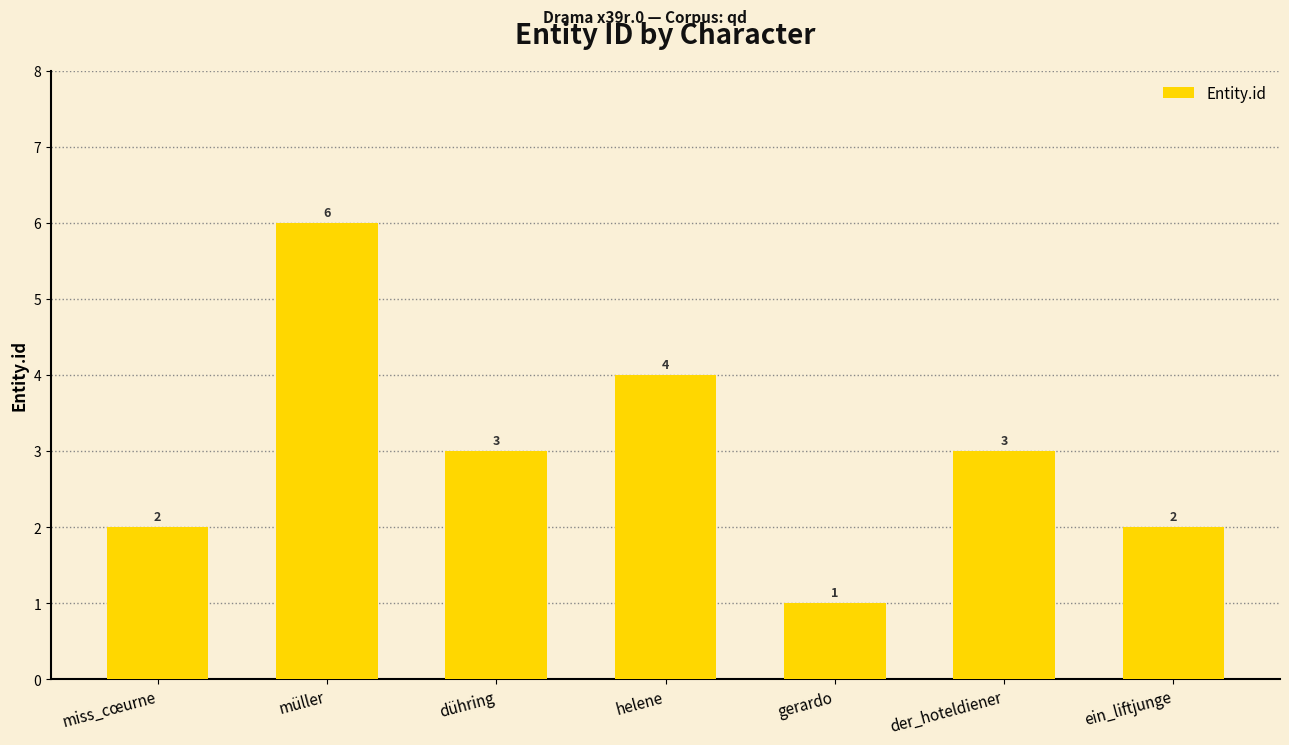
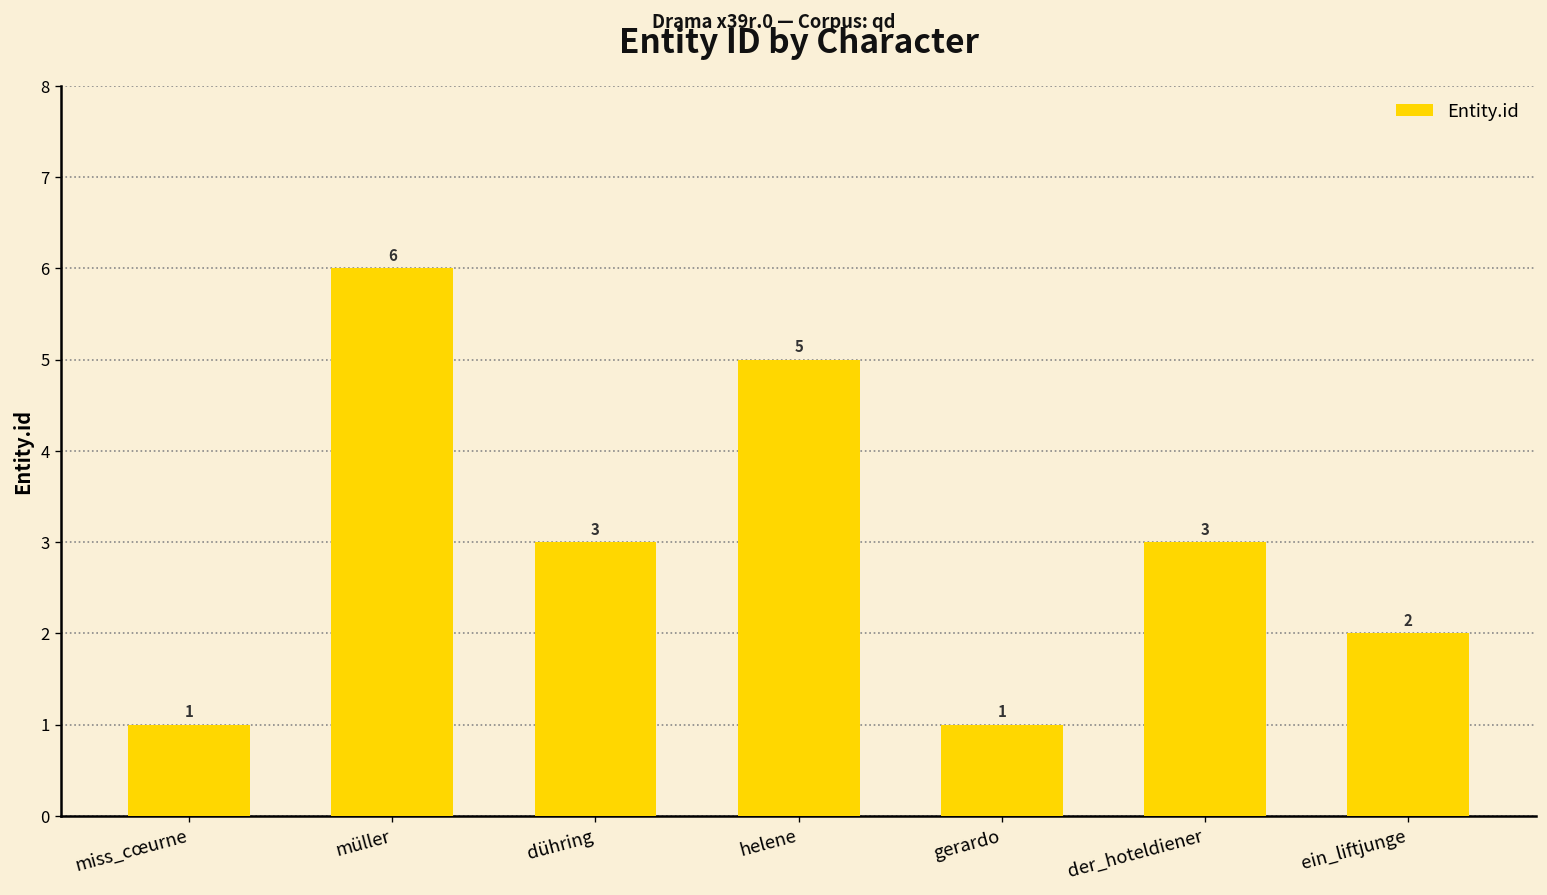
  {
-   "miss_cœurne": 2,
+   "miss_cœurne": 1,
    "müller": 6,
    "dühring": 3,
-   "helene": 4,
+   "helene": 5,
    "gerardo": 1,
    "der_hoteldiener": 3,
    "ein_liftjunge": 2
  }
